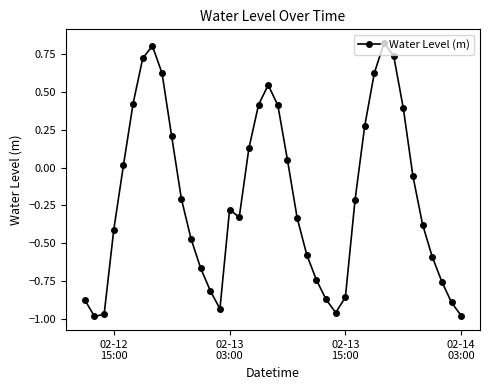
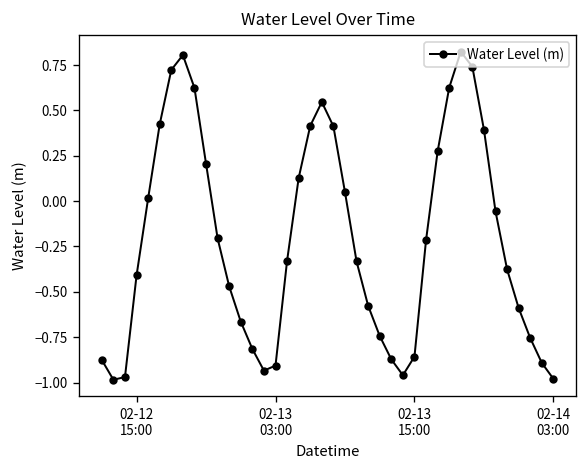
  {
    "02-12 15:00": -0.41,
-   "02-13 03:00": -0.28,
+   "02-13 03:00": -0.91,
    "02-13 15:00": -0.86,
    "02-14 03:00": -0.98
  }
